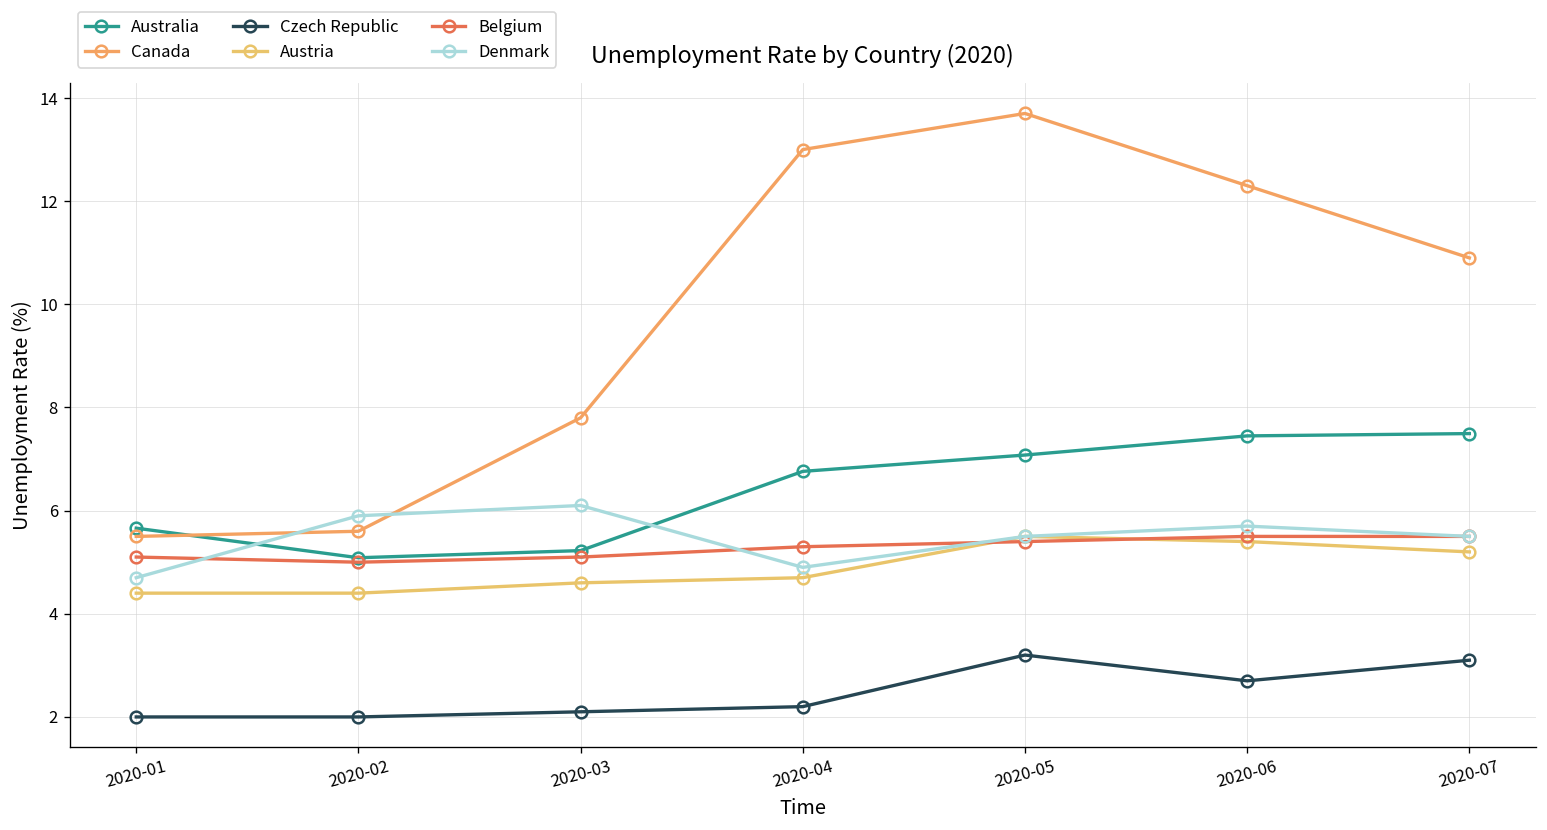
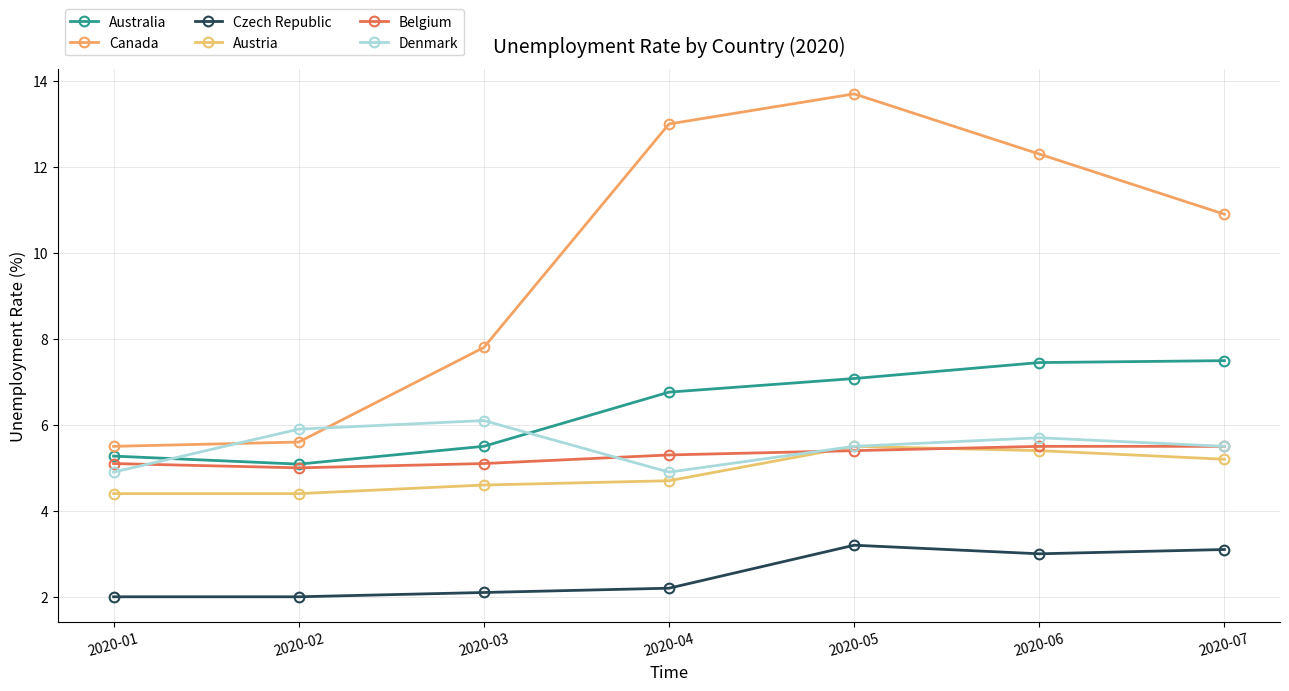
  {
    "Australia": {
-     "2020-01": 5.7,
+     "2020-01": 5.3,
      "2020-02": 5.1,
-     "2020-03": 5.2,
+     "2020-03": 5.5,
      "2020-04": 6.8,
      "2020-05": 7.1,
      "2020-06": 7.4,
      "2020-07": 7.5
    },
    "Czech Republic": {
      "2020-01": 2.0,
      "2020-02": 2.0,
      "2020-03": 2.1,
      "2020-04": 2.2,
      "2020-05": 3.2,
-     "2020-06": 2.7,
+     "2020-06": 3.0,
      "2020-07": 3.1
    },
    "Denmark": {
-     "2020-01": 4.7,
+     "2020-01": 4.9,
      "2020-02": 5.9,
      "2020-03": 6.1,
      "2020-04": 4.9,
      "2020-06": 5.7
    }
  }
